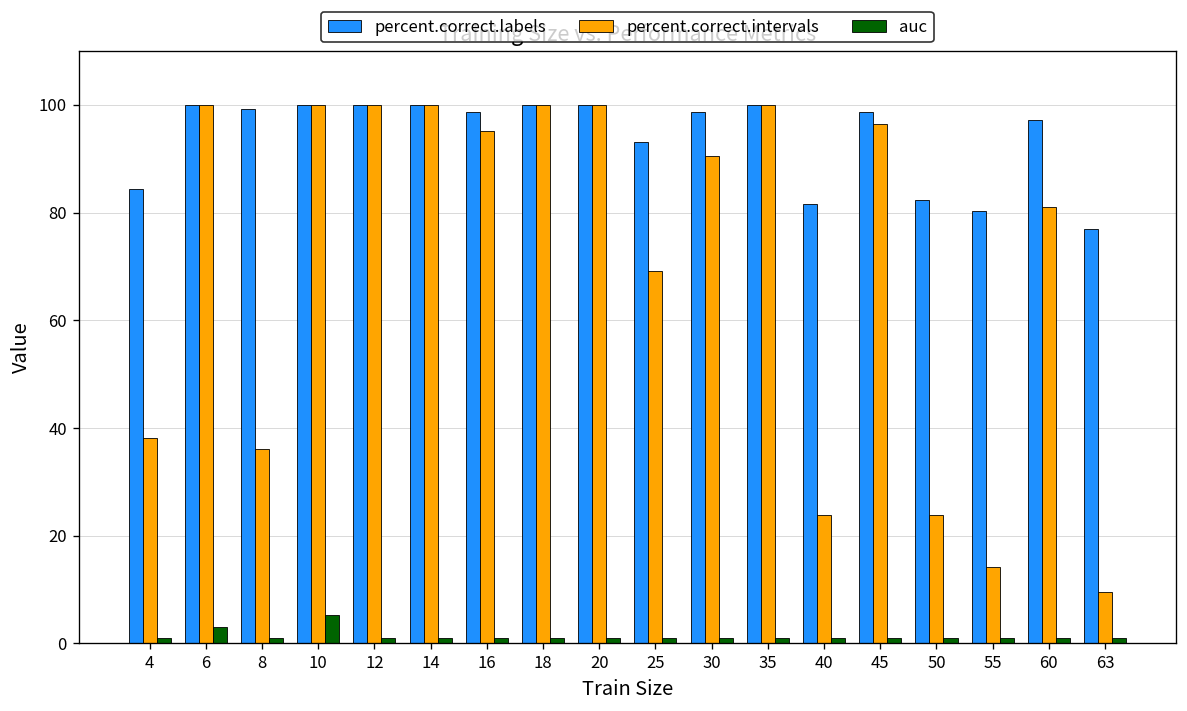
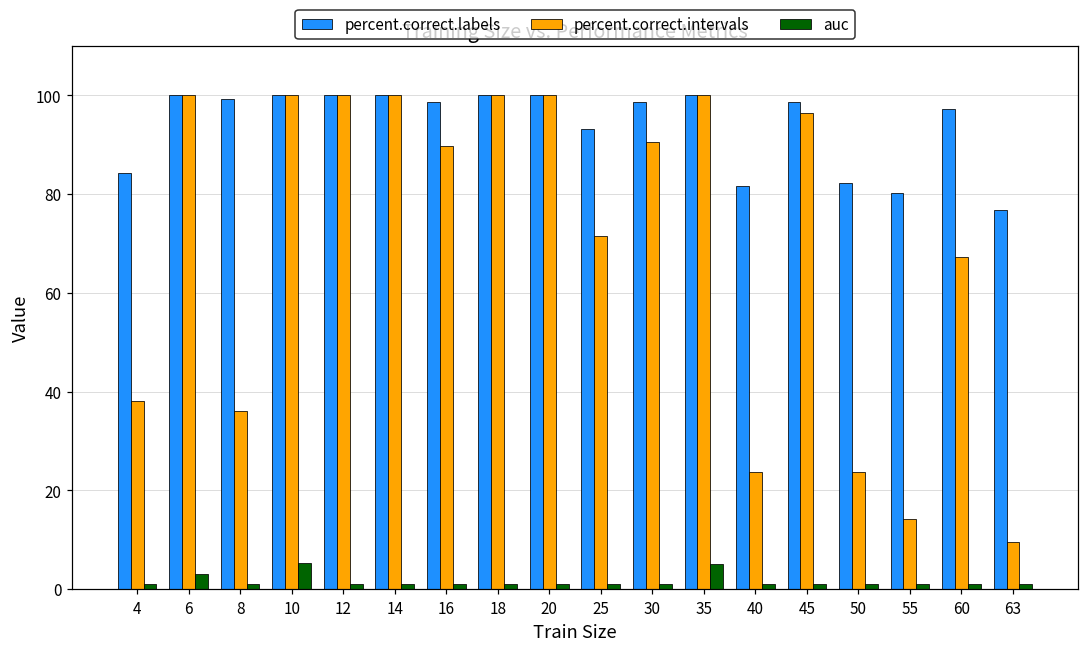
  {
    "percent.correct.labels": {
      "4": 84,
      "6": 100,
      "8": 99,
      "10": 100,
      "12": 100,
      "14": 100,
      "16": 99,
      "18": 100,
      "20": 100,
      "25": 93,
      "30": 99,
      "35": 100,
      "40": 82,
      "45": 99,
      "50": 82,
      "55": 80,
      "60": 97,
      "63": 77
    },
    "percent.correct.intervals": {
      "4": 38,
      "6": 100,
      "8": 36,
      "10": 100,
      "12": 100,
      "14": 100,
-     "16": 95,
+     "16": 90,
      "18": 100,
      "20": 100,
-     "25": 69,
+     "25": 71,
      "30": 90,
      "35": 100,
      "40": 24,
      "45": 96,
      "50": 24,
      "55": 14,
-     "60": 81,
+     "60": 67,
      "63": 10
    },
    "auc": {
      "4": 1,
      "6": 3,
      "8": 1,
      "10": 5,
      "12": 1,
      "14": 1,
      "16": 1,
      "18": 1,
      "20": 1,
      "25": 1,
      "30": 1,
-     "35": 1,
+     "35": 5,
      "40": 1,
      "45": 1,
      "50": 1,
      "55": 1,
      "60": 1,
      "63": 1
    }
  }
